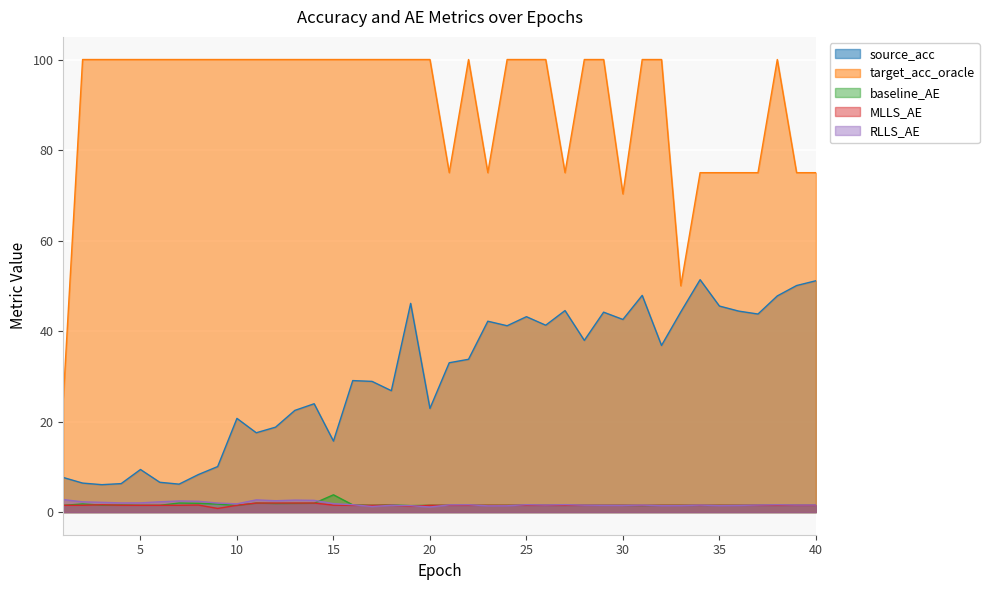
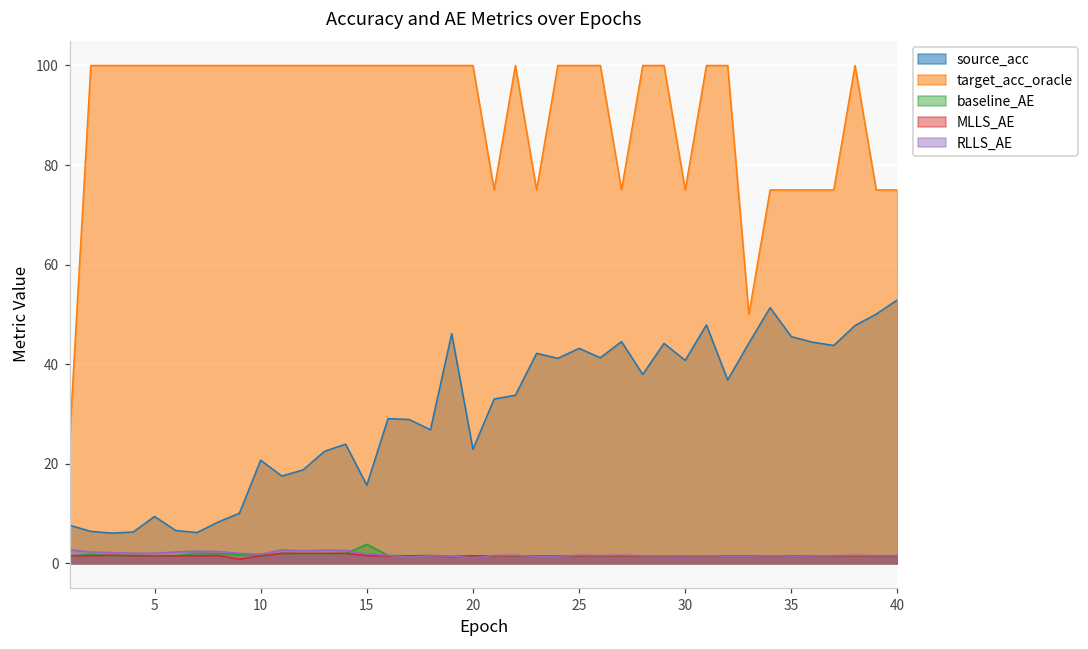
  {
    "source_acc": {
      "5": 9,
      "10": 21,
      "15": 16,
      "20": 23,
      "25": 43,
-     "30": 43,
+     "30": 41,
      "35": 46,
-     "40": 51
+     "40": 53
    },
    "target_acc_oracle": {
      "5": 100,
      "10": 100,
      "15": 100,
      "20": 100,
      "25": 100,
-     "30": 70,
+     "30": 75,
      "35": 75,
      "40": 75
    },
    "baseline_AE": {
      "15": 4
    }
  }
